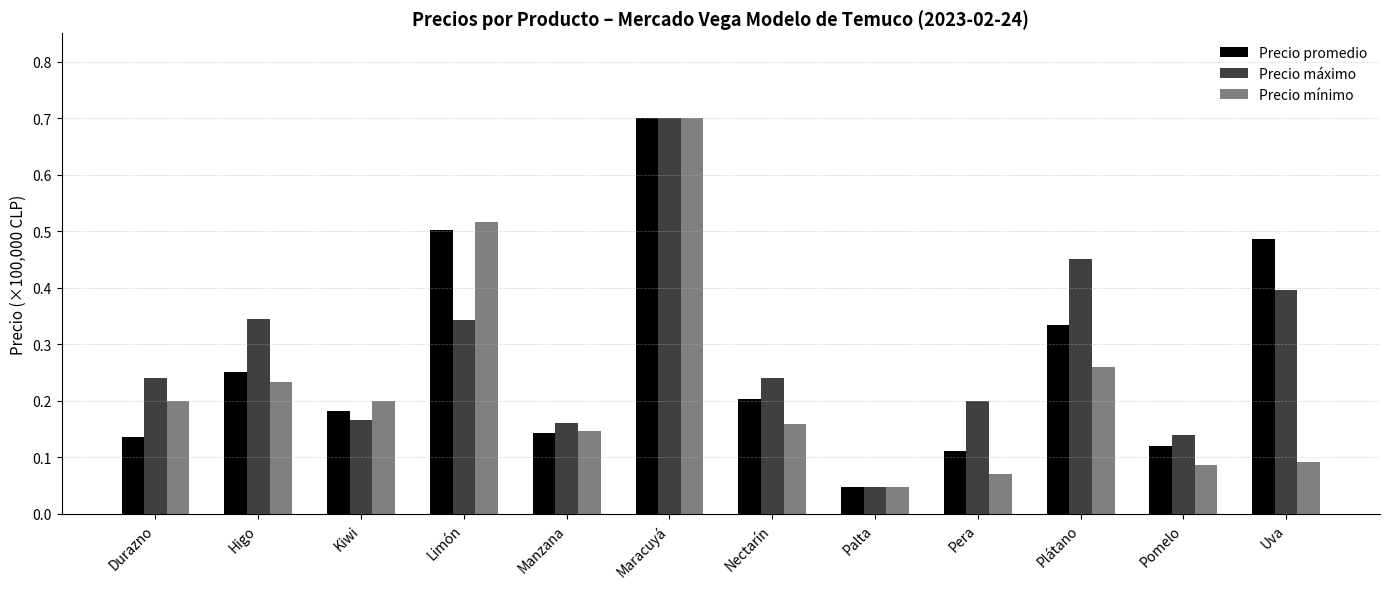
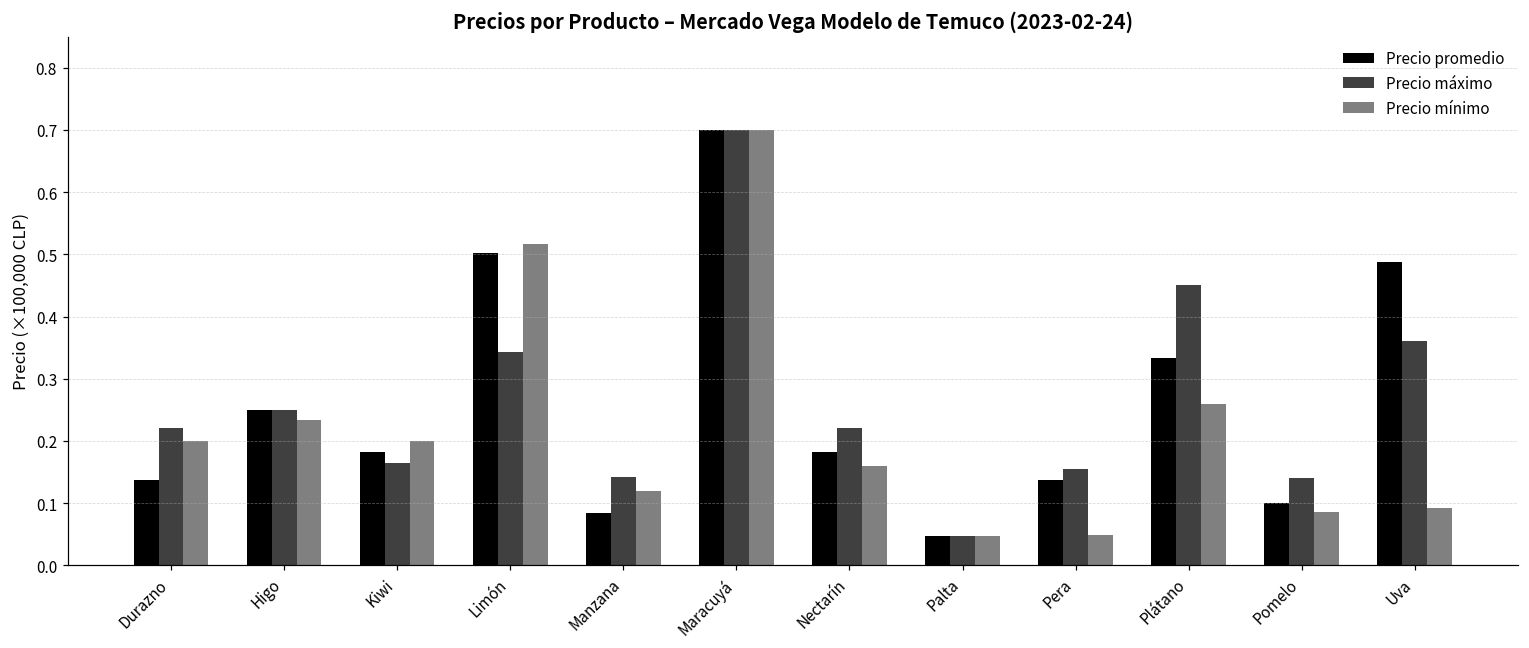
  {
    "Precio promedio": {
      "Durazno": 0.14,
      "Higo": 0.25,
      "Kiwi": 0.18,
      "Limón": 0.50,
-     "Manzana": 0.14,
+     "Manzana": 0.08,
      "Maracuyá": 0.70,
-     "Nectarín": 0.20,
+     "Nectarín": 0.18,
      "Palta": 0.05,
-     "Pera": 0.11,
+     "Pera": 0.14,
      "Plátano": 0.33,
-     "Pomelo": 0.12,
+     "Pomelo": 0.10,
      "Uva": 0.49
    },
    "Precio máximo": {
-     "Durazno": 0.24,
-     "Higo": 0.35,
+     "Durazno": 0.22,
+     "Higo": 0.25,
      "Kiwi": 0.17,
      "Limón": 0.34,
-     "Manzana": 0.16,
+     "Manzana": 0.14,
      "Maracuyá": 0.70,
-     "Nectarín": 0.24,
+     "Nectarín": 0.22,
      "Palta": 0.05,
-     "Pera": 0.20,
+     "Pera": 0.16,
      "Plátano": 0.45,
      "Pomelo": 0.14,
-     "Uva": 0.40
+     "Uva": 0.36
    },
    "Precio mínimo": {
      "Durazno": 0.20,
      "Higo": 0.23,
      "Kiwi": 0.20,
      "Limón": 0.52,
-     "Manzana": 0.15,
+     "Manzana": 0.12,
      "Maracuyá": 0.70,
      "Nectarín": 0.16,
      "Palta": 0.05,
-     "Pera": 0.07,
+     "Pera": 0.05,
      "Plátano": 0.26,
      "Pomelo": 0.09,
      "Uva": 0.09
    }
  }
